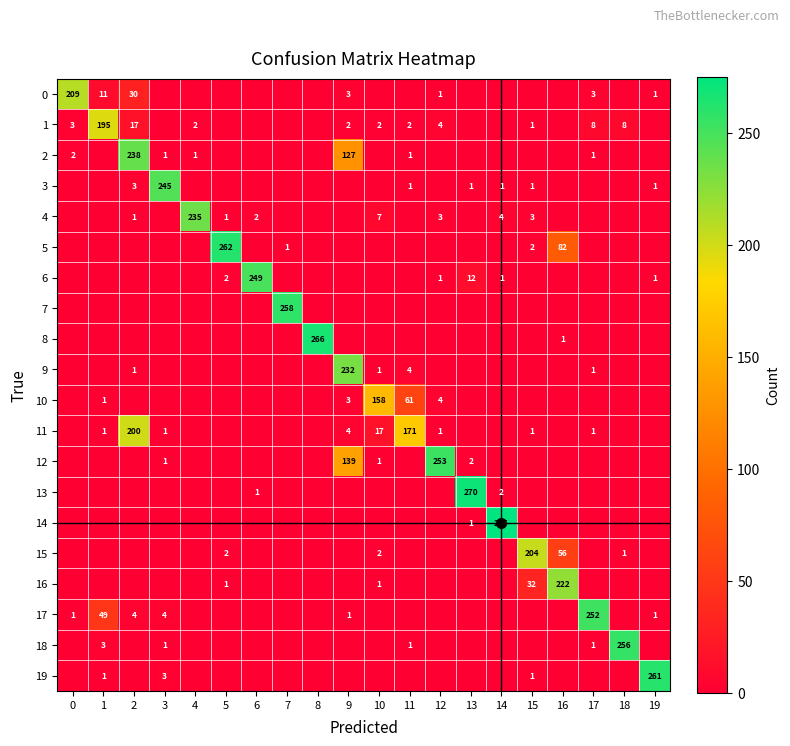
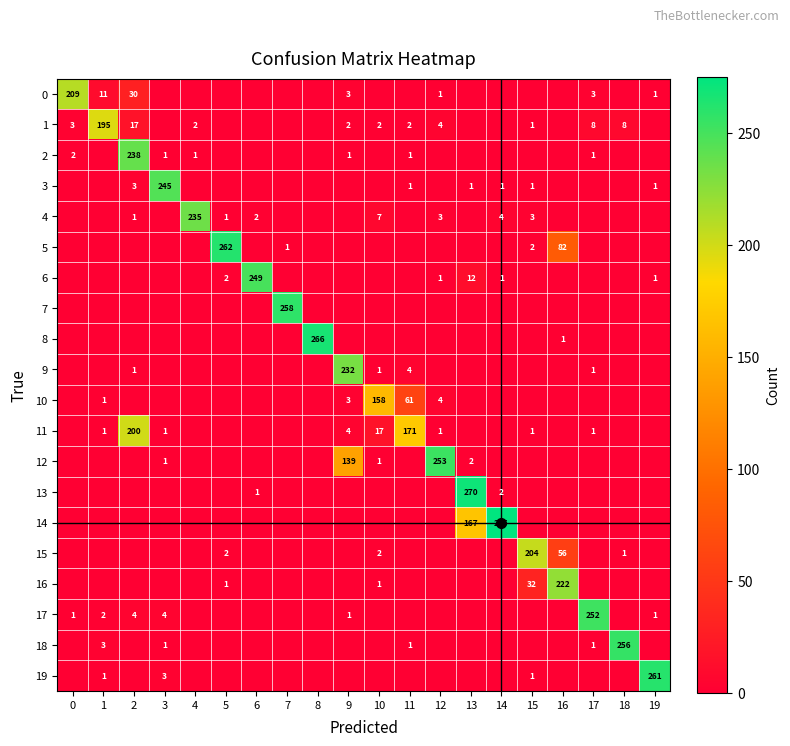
  {
    "0": {
      "0": 209,
      "1": 11,
      "2": 30,
      "9": 3,
      "12": 1,
      "17": 3,
      "19": 1
    },
    "1": {
      "0": 3,
      "1": 195,
      "2": 17,
      "4": 2,
      "9": 2,
      "10": 2,
      "11": 2,
      "12": 4,
      "15": 1,
      "17": 8,
      "18": 8
    },
    "2": {
      "0": 2,
      "2": 238,
      "3": 1,
      "4": 1,
-     "9": 127,
+     "9": 1,
      "11": 1,
      "17": 1
    },
    "3": {
      "2": 3,
      "3": 245,
      "11": 1,
      "13": 1,
      "14": 1,
      "15": 1,
      "19": 1
    },
    "4": {
      "2": 1,
      "4": 235,
      "5": 1,
      "6": 2,
      "10": 7,
      "12": 3,
      "14": 4,
      "15": 3
    },
    "5": {
      "5": 262,
      "7": 1,
      "15": 2,
      "16": 82
    },
    "6": {
      "5": 2,
      "6": 249,
      "12": 1,
      "13": 12,
      "14": 1,
      "19": 1
    },
    "7": {
      "7": 258
    },
    "8": {
      "8": 266,
      "16": 1
    },
    "9": {
      "2": 1,
      "9": 232,
      "10": 1,
      "11": 4,
      "17": 1
    },
    "10": {
      "1": 1,
      "9": 3,
      "10": 158,
      "11": 61,
      "12": 4
    },
    "11": {
      "1": 1,
      "2": 200,
      "3": 1,
      "9": 4,
      "10": 17,
      "11": 171,
      "12": 1,
      "15": 1,
      "17": 1
    },
    "12": {
      "3": 1,
      "9": 139,
      "10": 1,
      "12": 253,
      "13": 2
    },
    "13": {
      "6": 1,
      "13": 270,
      "14": 2
    },
    "14": {
-     "13": 1
+     "13": 167
    },
    "15": {
      "5": 2,
      "10": 2,
      "15": 204,
      "16": 56,
      "18": 1
    },
    "16": {
      "5": 1,
      "10": 1,
      "15": 32,
      "16": 222
    },
    "17": {
      "0": 1,
-     "1": 49,
+     "1": 2,
      "2": 4,
      "3": 4,
      "9": 1,
      "17": 252,
      "19": 1
    },
    "18": {
      "1": 3,
      "3": 1,
      "11": 1,
      "17": 1,
      "18": 256
    },
    "19": {
      "1": 1,
      "3": 3,
      "15": 1,
      "19": 261
    }
  }
